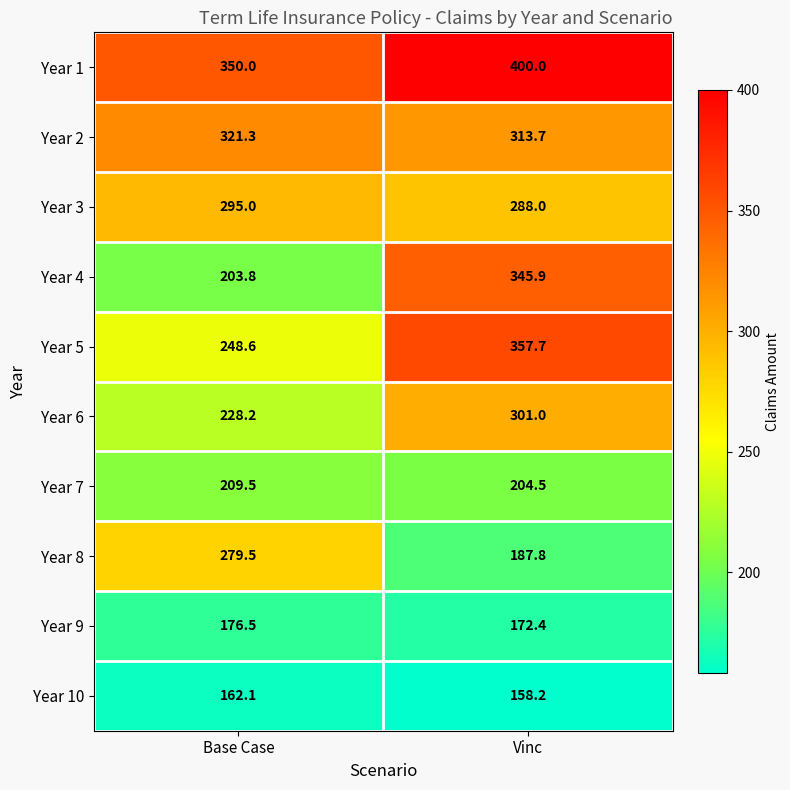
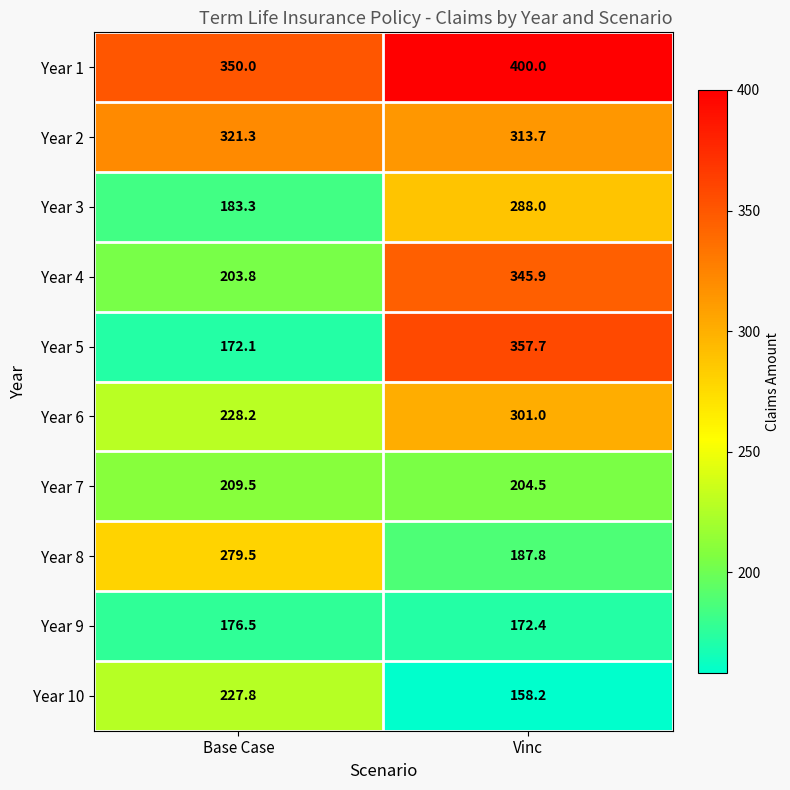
  {
    "Year 1": {
      "Base Case": 350.0,
      "Vinc": 400.0
    },
    "Year 2": {
      "Base Case": 321.3,
      "Vinc": 313.7
    },
    "Year 3": {
-     "Base Case": 295.0,
+     "Base Case": 183.3,
      "Vinc": 288.0
    },
    "Year 4": {
      "Base Case": 203.8,
      "Vinc": 345.9
    },
    "Year 5": {
-     "Base Case": 248.6,
+     "Base Case": 172.1,
      "Vinc": 357.7
    },
    "Year 6": {
      "Base Case": 228.2,
      "Vinc": 301.0
    },
    "Year 7": {
      "Base Case": 209.5,
      "Vinc": 204.5
    },
    "Year 8": {
      "Base Case": 279.5,
      "Vinc": 187.8
    },
    "Year 9": {
      "Base Case": 176.5,
      "Vinc": 172.4
    },
    "Year 10": {
-     "Base Case": 162.1,
+     "Base Case": 227.8,
      "Vinc": 158.2
    }
  }
